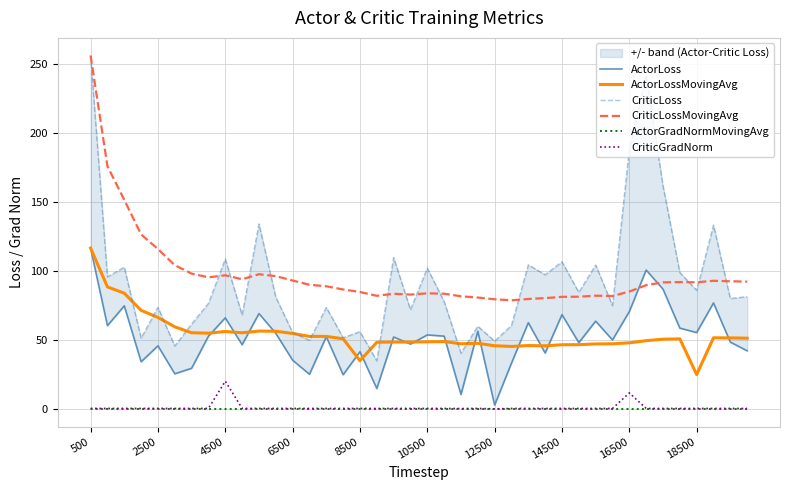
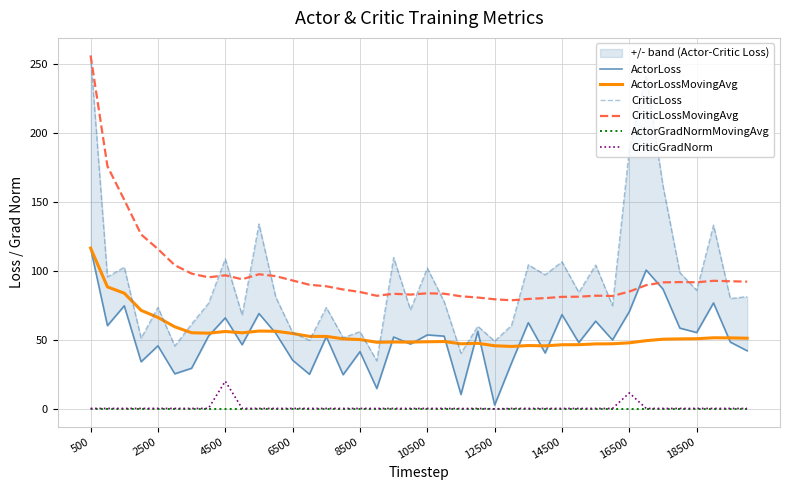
  {
    "ActorLossMovingAvg": {
      "2500": 66,
      "4500": 56,
-     "8500": 35,
+     "8500": 50,
      "10500": 49,
      "12500": 46,
      "14500": 47,
      "16500": 48,
-     "18500": 25
+     "18500": 51
    },
    "CriticLossMovingAvg": {
      "2500": 116,
      "4500": 97,
      "6500": 93,
      "8500": 85,
      "10500": 84,
      "12500": 80,
      "14500": 81,
      "16500": 85,
      "18500": 92
    },
    "ActorGradNormMovingAvg": {
      "4500": 0,
      "16500": 0
    },
    "CriticGradNorm": {
      "4500": 20,
      "16500": 12
    }
  }
